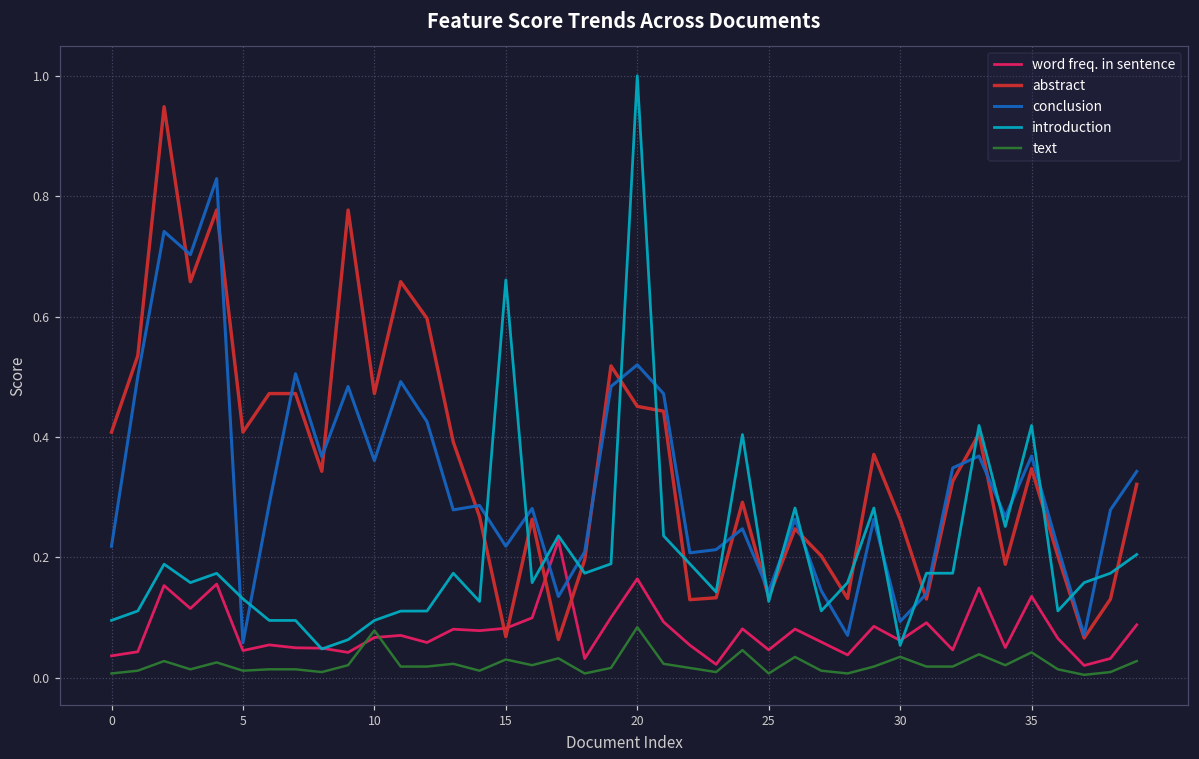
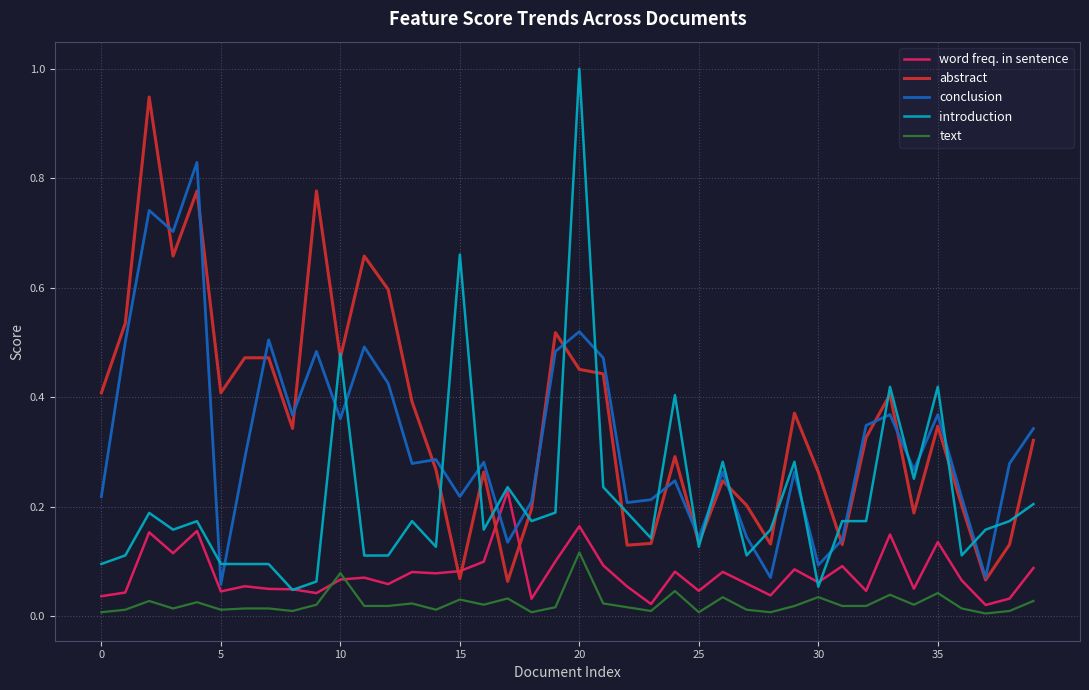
  {
    "conclusion": {
      "0": 0.22,
      "5": 0.06,
      "10": 0.36,
      "15": 0.22,
      "20": 0.52,
      "25": 0.14,
      "30": 0.09,
      "35": 0.37
    },
    "introduction": {
      "0": 0.10,
-     "5": 0.13,
-     "10": 0.09,
+     "5": 0.10,
+     "10": 0.48,
      "15": 0.66,
      "20": 1.00,
      "25": 0.13,
      "30": 0.05,
      "35": 0.42
    },
    "text": {
      "0": 0.01,
      "5": 0.01,
      "10": 0.08,
      "15": 0.03,
-     "20": 0.08,
+     "20": 0.12,
      "25": 0.01,
      "30": 0.03,
      "35": 0.04
    }
  }
